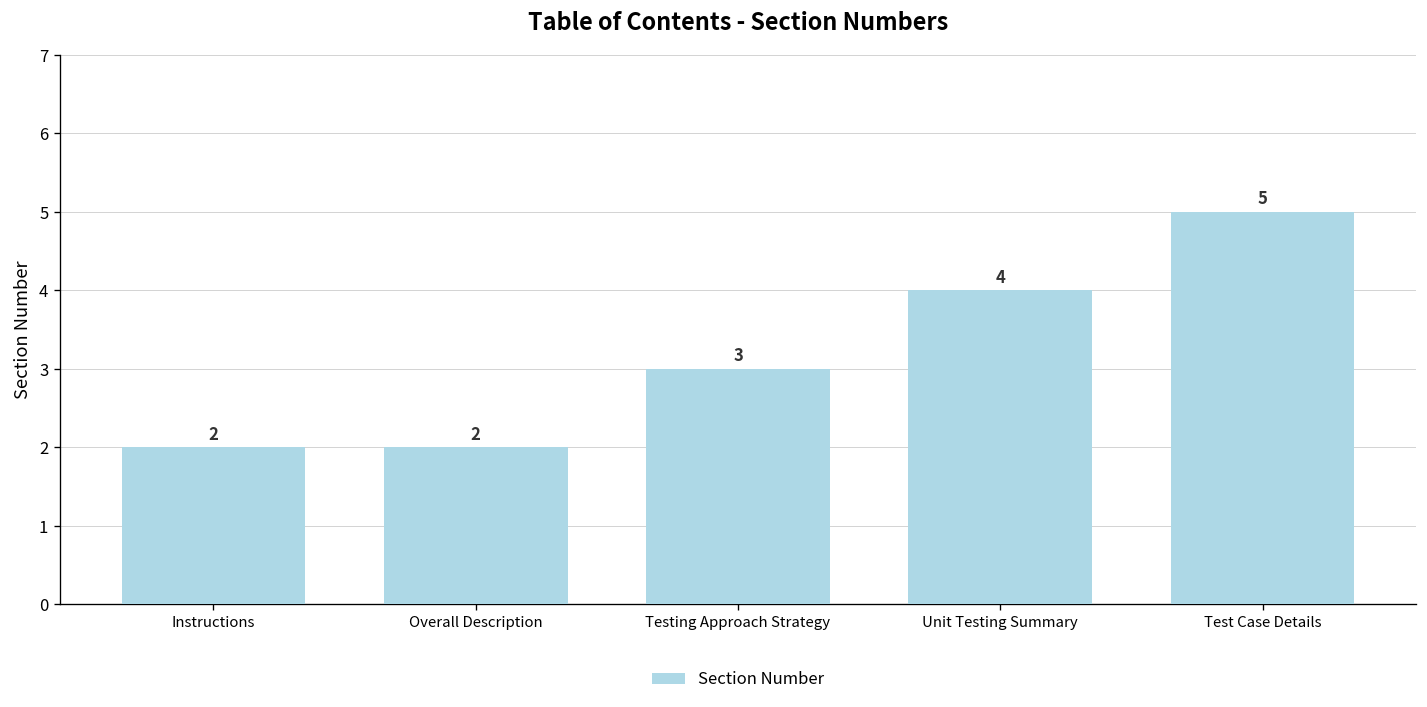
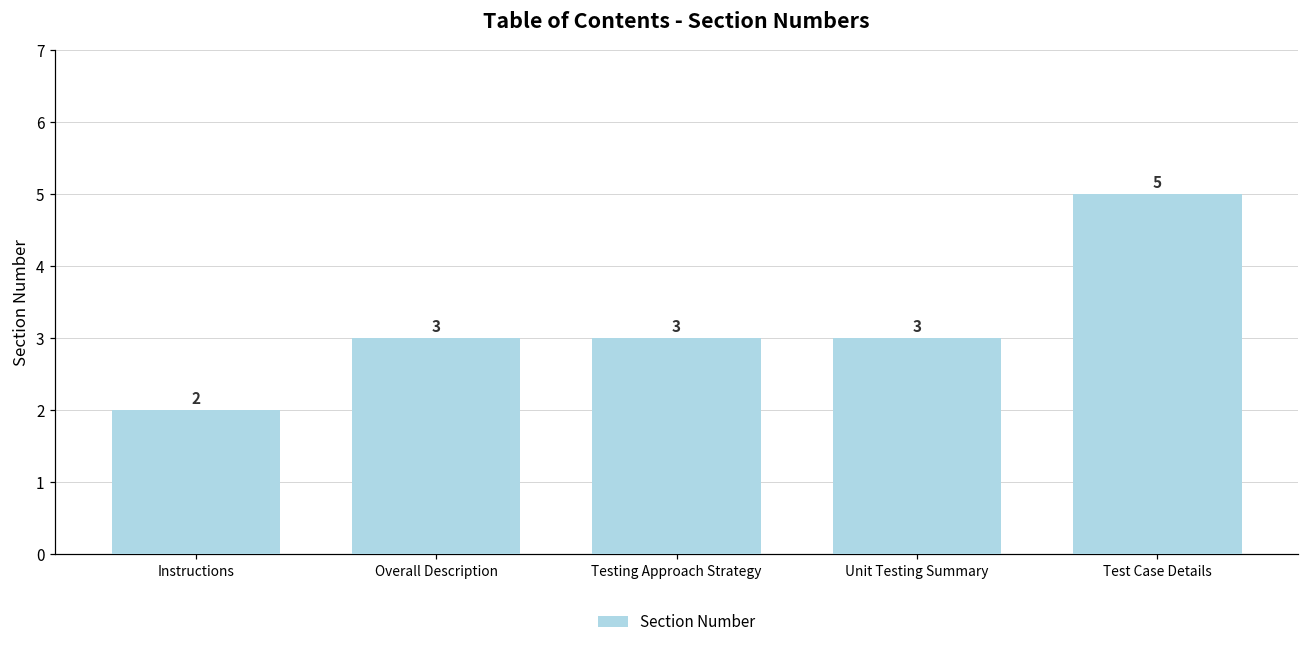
  {
    "Instructions": 2,
-   "Overall Description": 2,
+   "Overall Description": 3,
    "Testing Approach Strategy": 3,
-   "Unit Testing Summary": 4,
+   "Unit Testing Summary": 3,
    "Test Case Details": 5
  }
